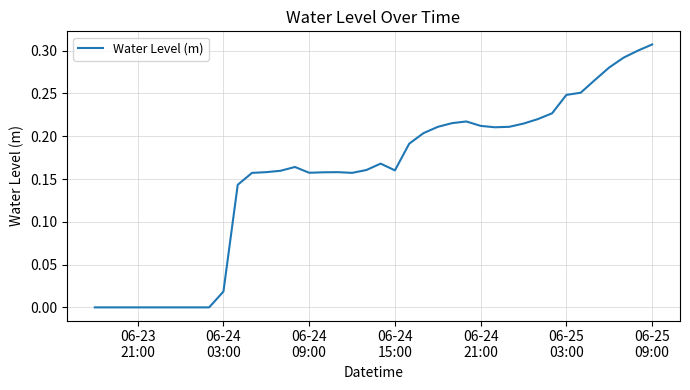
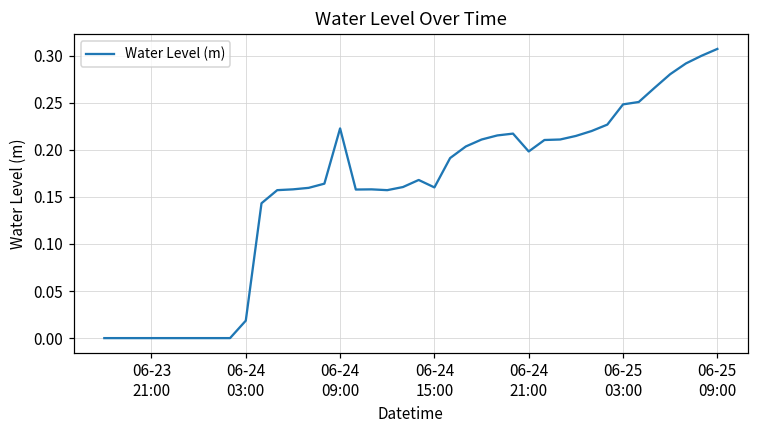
  {
    "06-23 21:00": 0.00,
    "06-24 03:00": 0.02,
-   "06-24 09:00": 0.16,
+   "06-24 09:00": 0.22,
    "06-24 15:00": 0.16,
-   "06-24 21:00": 0.21,
+   "06-24 21:00": 0.20,
    "06-25 03:00": 0.25,
    "06-25 09:00": 0.31
  }
